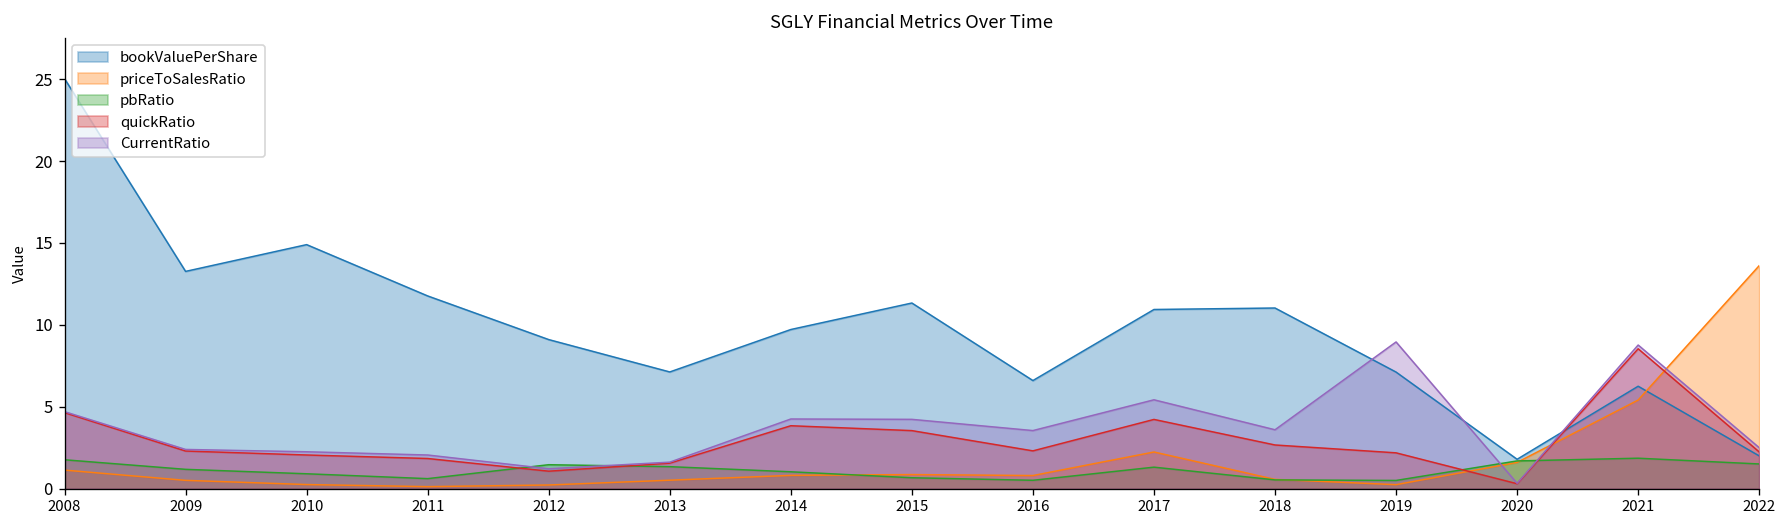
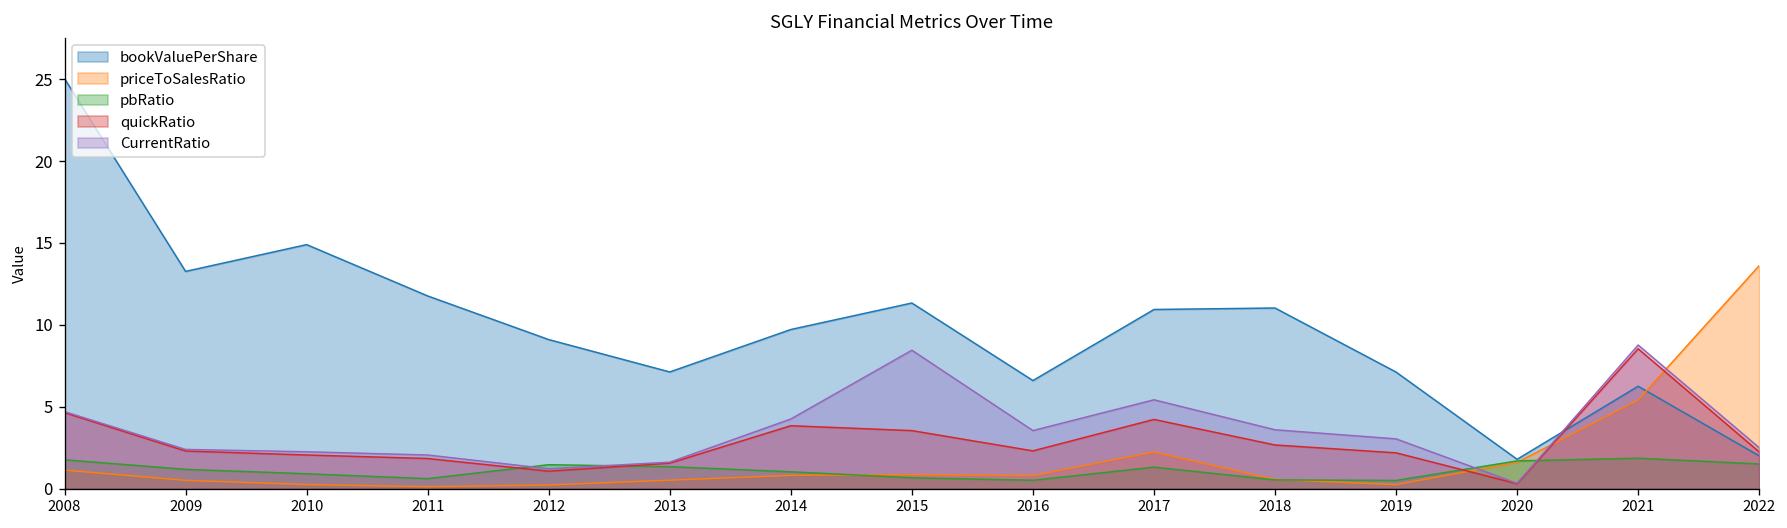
  {
    "bookValuePerShare": {
      "2008": 25.0,
      "2009": 13.3,
      "2010": 14.9,
      "2011": 11.8,
      "2012": 9.1,
      "2013": 7.1,
      "2014": 9.7,
      "2015": 11.3,
      "2016": 6.6,
      "2017": 10.9,
      "2018": 11.0,
      "2019": 7.1,
      "2021": 6.3,
      "2022": 2.0
    },
    "pbRatio": {
      "2008": 1.8,
      "2009": 1.2,
      "2010": 0.9,
      "2011": 0.6,
      "2012": 1.5,
      "2013": 1.3,
      "2014": 1.0,
      "2015": 0.7,
      "2016": 0.5,
      "2017": 1.3,
      "2019": 0.5,
      "2021": 1.9,
      "2022": 1.5
    },
    "CurrentRatio": {
      "2010": 2.3,
      "2011": 2.1,
      "2014": 4.3,
-     "2015": 4.2,
+     "2015": 8.5,
      "2016": 3.5,
      "2017": 5.4,
      "2018": 3.6,
-     "2019": 9.0,
+     "2019": 3.0,
      "2021": 8.8,
      "2022": 2.5
    }
  }
